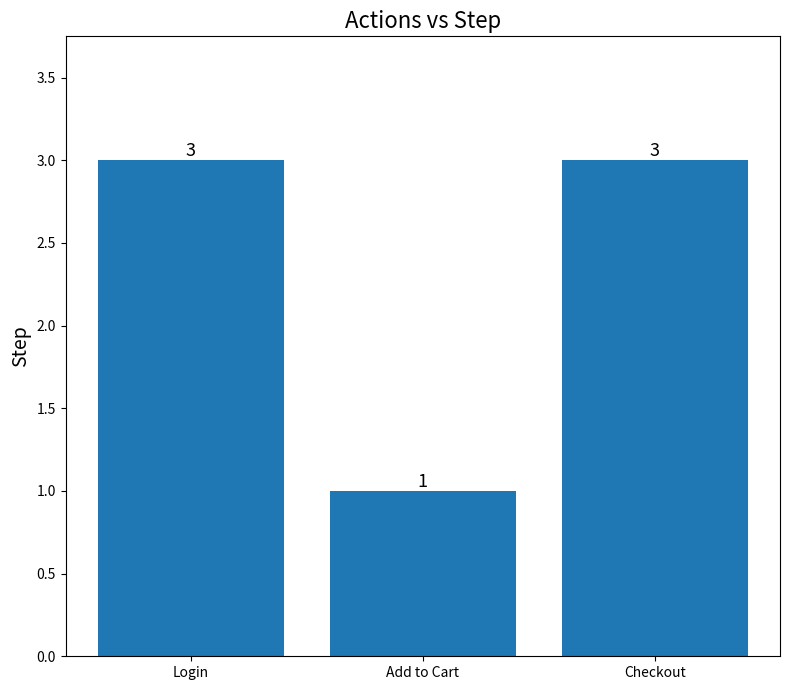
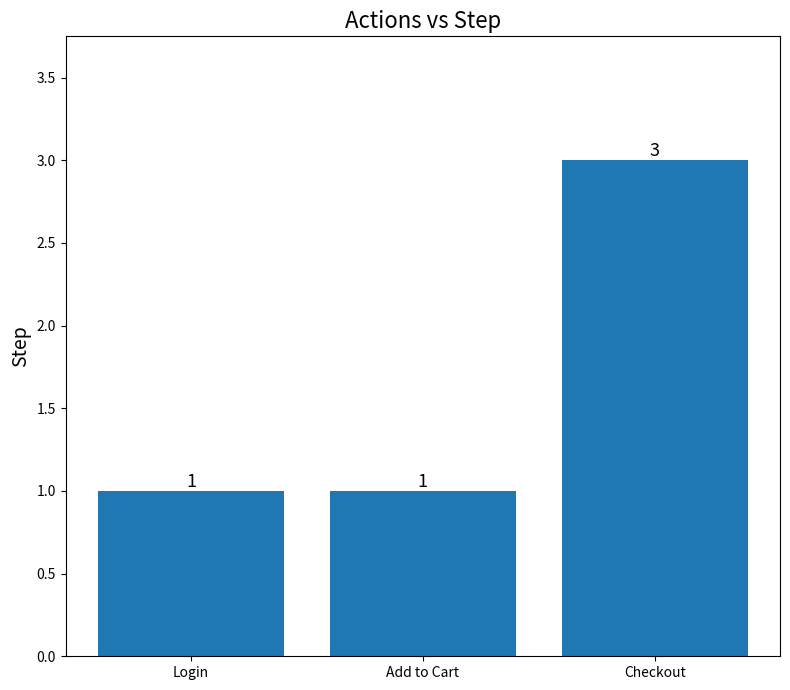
  {
-   "Login": 3,
+   "Login": 1,
    "Add to Cart": 1,
    "Checkout": 3
  }
